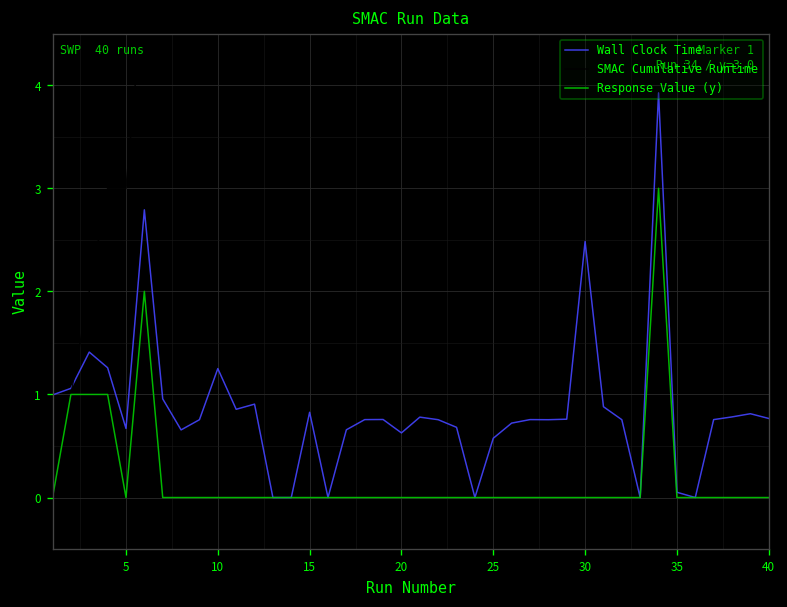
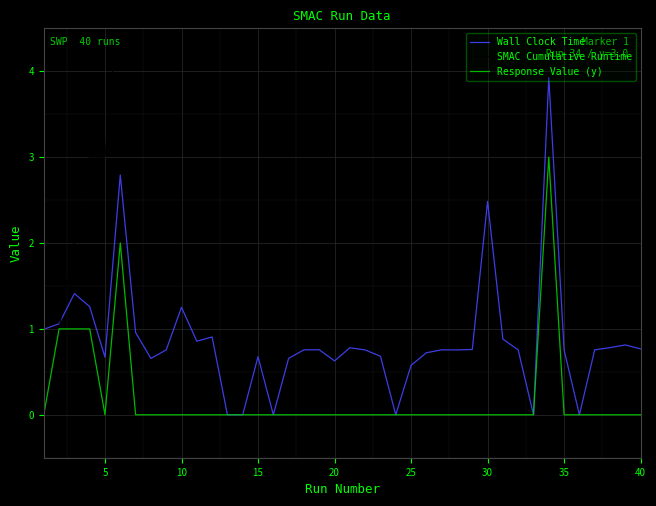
  {
    "Wall Clock Time": {
      "5": 0.7,
      "10": 1.3,
-     "15": 0.8,
+     "15": 0.7,
      "20": 0.6,
      "25": 0.6,
      "30": 2.5,
-     "35": 0.1,
+     "35": 0.8,
      "40": 0.8
    },
    "SMAC Cumulative Runtime": {
      "5": 3.0
    },
    "Response Value (y)": {
      "5": 0.0,
      "10": 0.0,
      "15": 0.0,
      "20": 0.0,
      "25": 0.0,
      "30": 0.0,
      "35": 0.0,
      "40": 0.0
    }
  }
